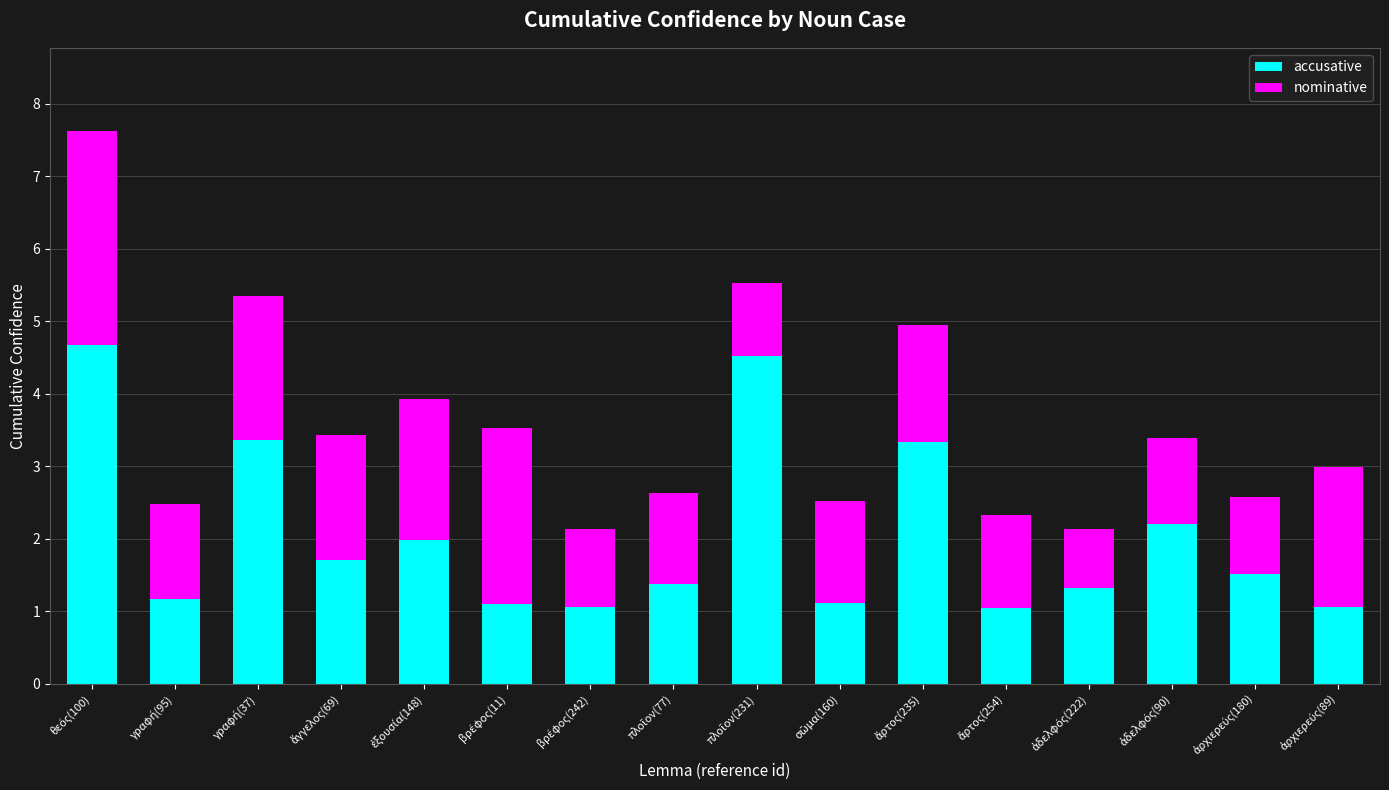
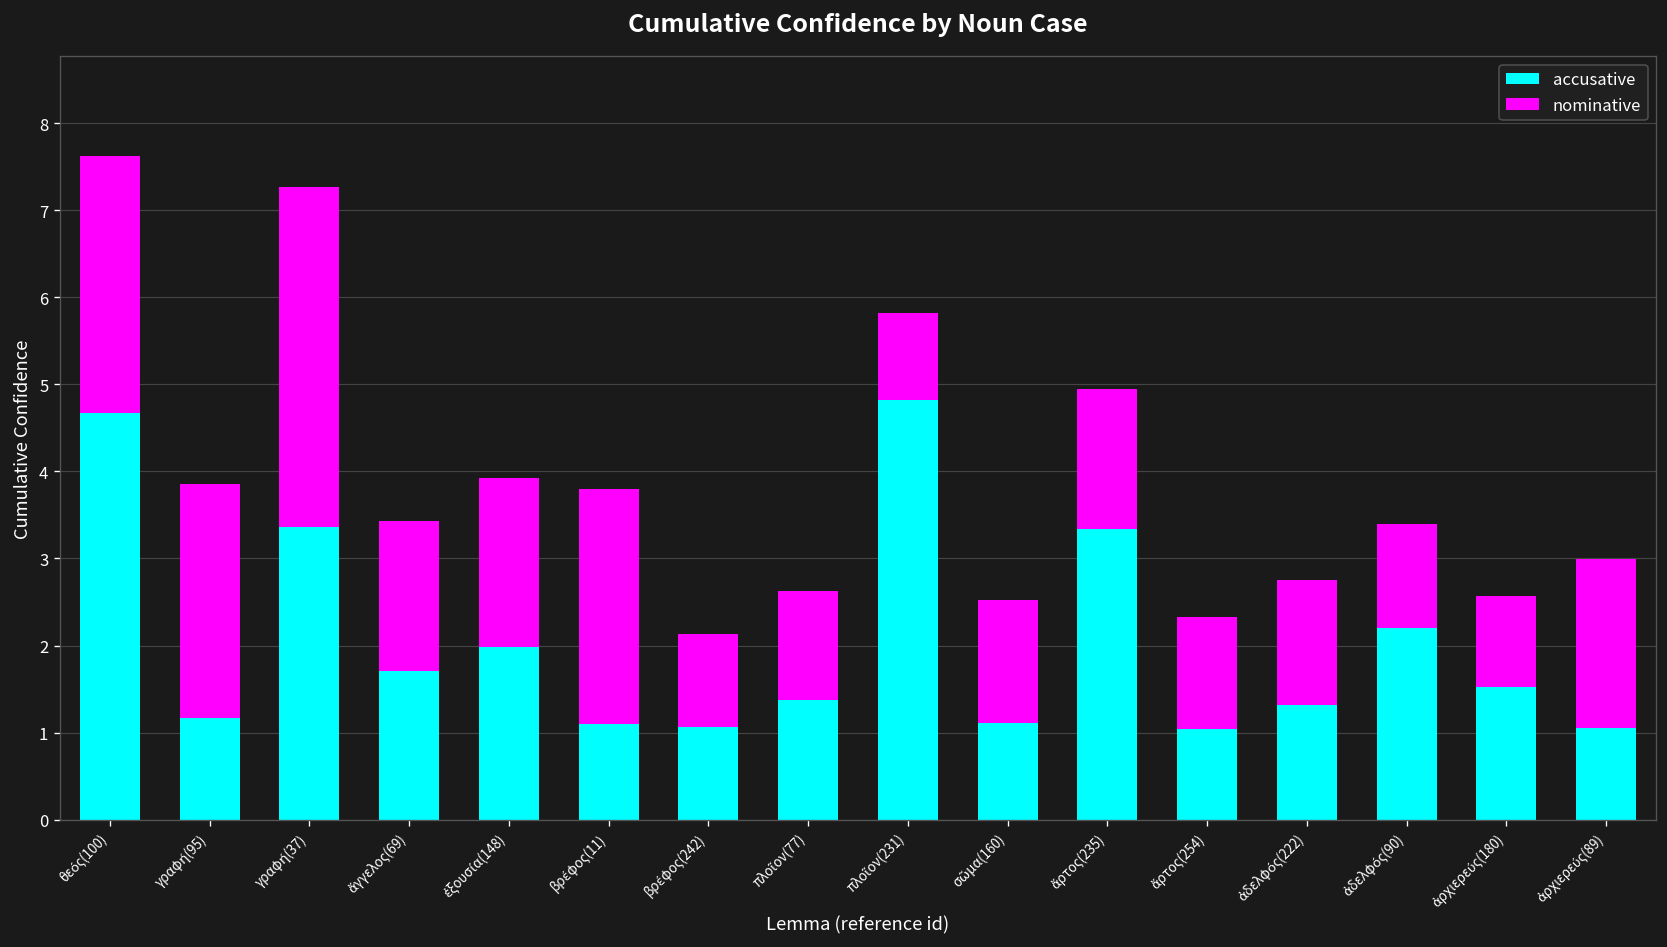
  {
    "accusative": {
      "θεός(100)": 4.7,
      "γραφή(95)": 1.2,
      "γραφή(37)": 3.4,
      "ἄγγελος(69)": 1.7,
      "ἐξουσία(148)": 2.0,
      "βρέφος(11)": 1.1,
      "βρέφος(242)": 1.1,
      "πλοῖον(77)": 1.4,
-     "πλοῖον(231)": 4.5,
+     "πλοῖον(231)": 4.8,
      "σῶμα(160)": 1.1,
      "ἄρτος(235)": 3.3,
      "ἄρτος(254)": 1.0,
      "ἀδελφός(222)": 1.3,
      "ἀδελφός(90)": 2.2,
      "ἀρχιερεύς(180)": 1.5,
      "ἀρχιερεύς(89)": 1.1
    },
    "nominative": {
      "θεός(100)": 3.0,
-     "γραφή(95)": 1.3,
-     "γραφή(37)": 2.0,
+     "γραφή(95)": 2.7,
+     "γραφή(37)": 3.9,
      "ἄγγελος(69)": 1.7,
      "ἐξουσία(148)": 1.9,
-     "βρέφος(11)": 2.4,
+     "βρέφος(11)": 2.7,
      "βρέφος(242)": 1.1,
      "πλοῖον(77)": 1.2,
      "πλοῖον(231)": 1.0,
      "σῶμα(160)": 1.4,
      "ἄρτος(235)": 1.6,
      "ἄρτος(254)": 1.3,
-     "ἀδελφός(222)": 0.8,
+     "ἀδελφός(222)": 1.4,
      "ἀδελφός(90)": 1.2,
      "ἀρχιερεύς(180)": 1.1,
      "ἀρχιερεύς(89)": 1.9
    }
  }
